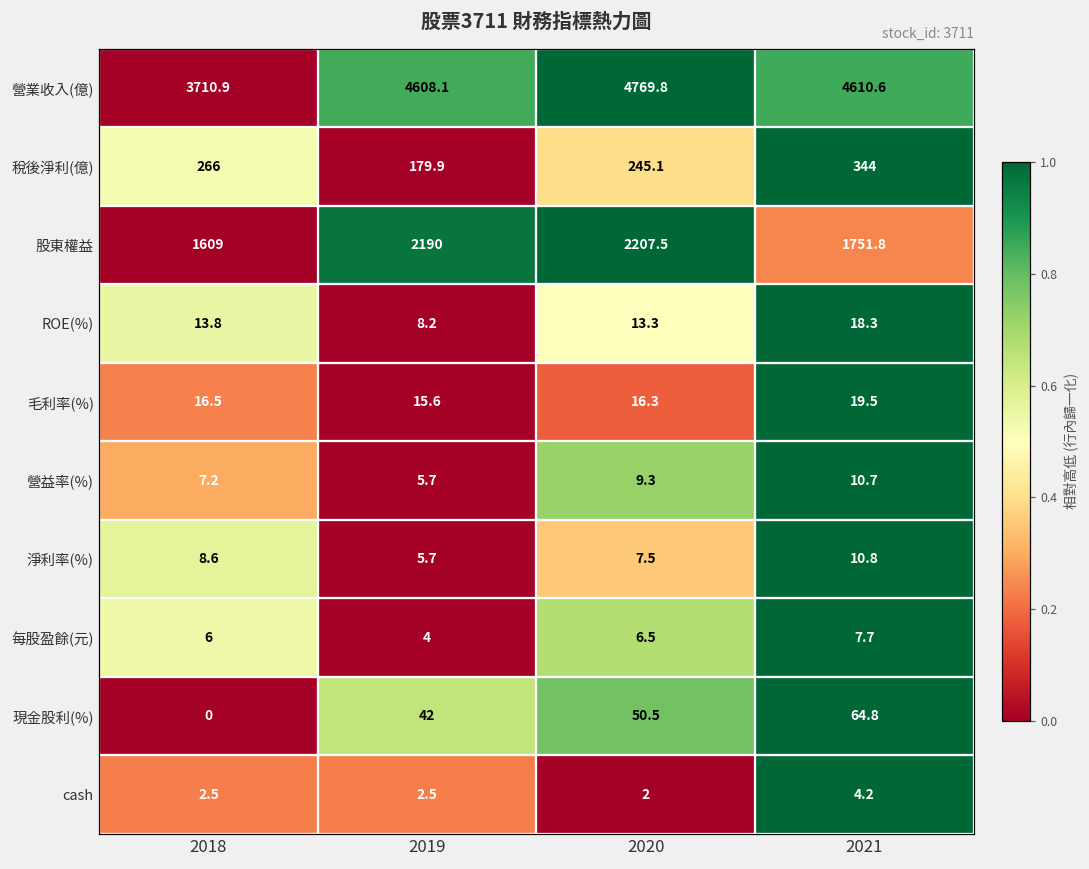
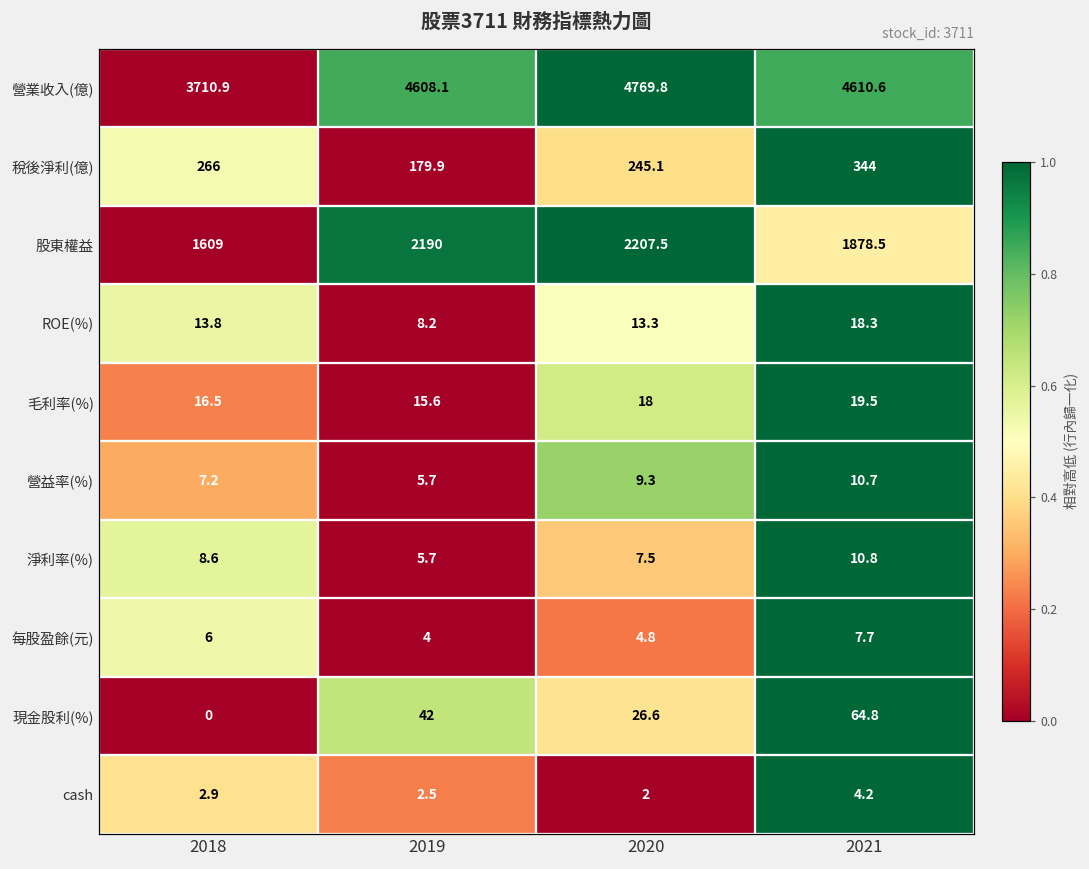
  {
    "營業收入(億)": {
      "2018": 3710.9,
      "2019": 4608.1,
      "2020": 4769.8,
      "2021": 4610.6
    },
    "稅後淨利(億)": {
      "2018": 266,
      "2019": 179.9,
      "2020": 245.1,
      "2021": 344
    },
    "股東權益": {
      "2018": 1609,
      "2019": 2190,
      "2020": 2207.5,
-     "2021": 1751.8
+     "2021": 1878.5
    },
    "ROE(%)": {
      "2018": 13.8,
      "2019": 8.2,
      "2020": 13.3,
      "2021": 18.3
    },
    "毛利率(%)": {
      "2018": 16.5,
      "2019": 15.6,
-     "2020": 16.3,
+     "2020": 18,
      "2021": 19.5
    },
    "營益率(%)": {
      "2018": 7.2,
      "2019": 5.7,
      "2020": 9.3,
      "2021": 10.7
    },
    "淨利率(%)": {
      "2018": 8.6,
      "2019": 5.7,
      "2020": 7.5,
      "2021": 10.8
    },
    "每股盈餘(元)": {
      "2018": 6,
      "2019": 4,
-     "2020": 6.5,
+     "2020": 4.8,
      "2021": 7.7
    },
    "現金股利(%)": {
      "2018": 0,
      "2019": 42,
-     "2020": 50.5,
+     "2020": 26.6,
      "2021": 64.8
    },
    "cash": {
-     "2018": 2.5,
+     "2018": 2.9,
      "2019": 2.5,
      "2020": 2,
      "2021": 4.2
    }
  }
